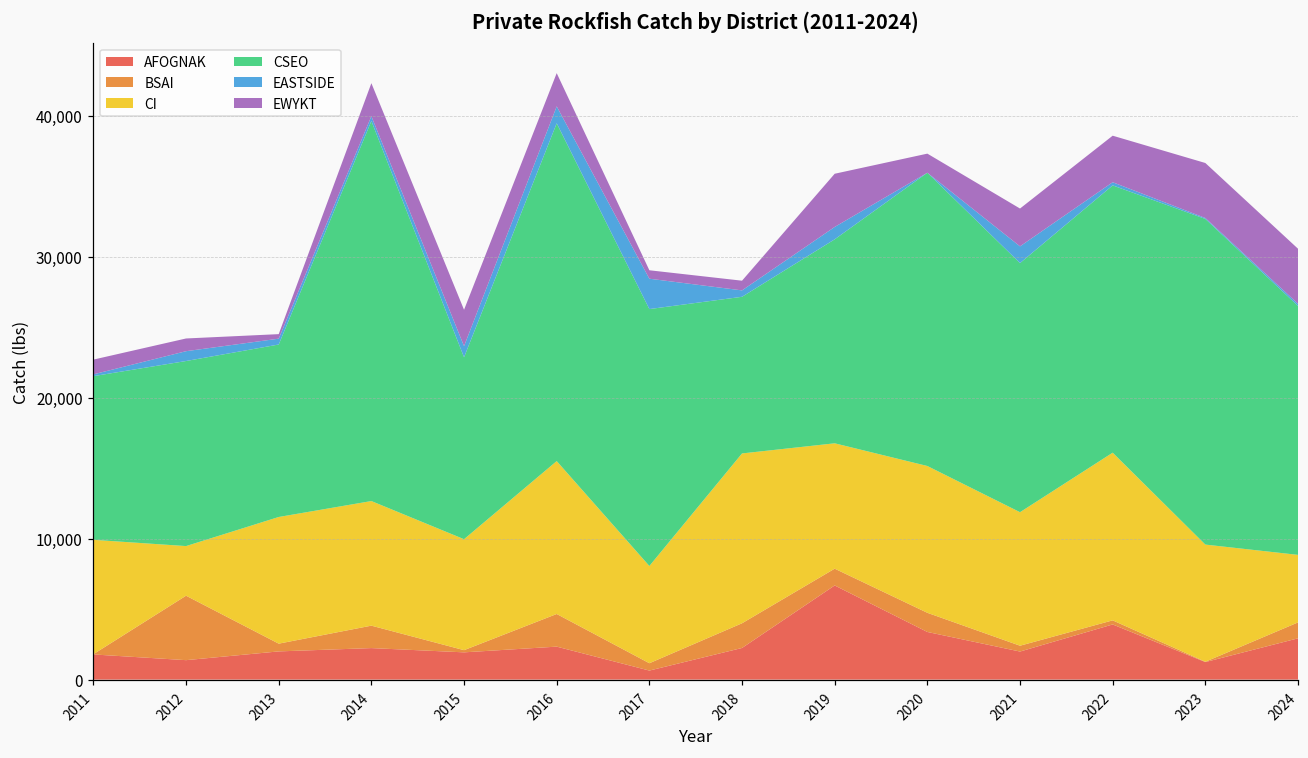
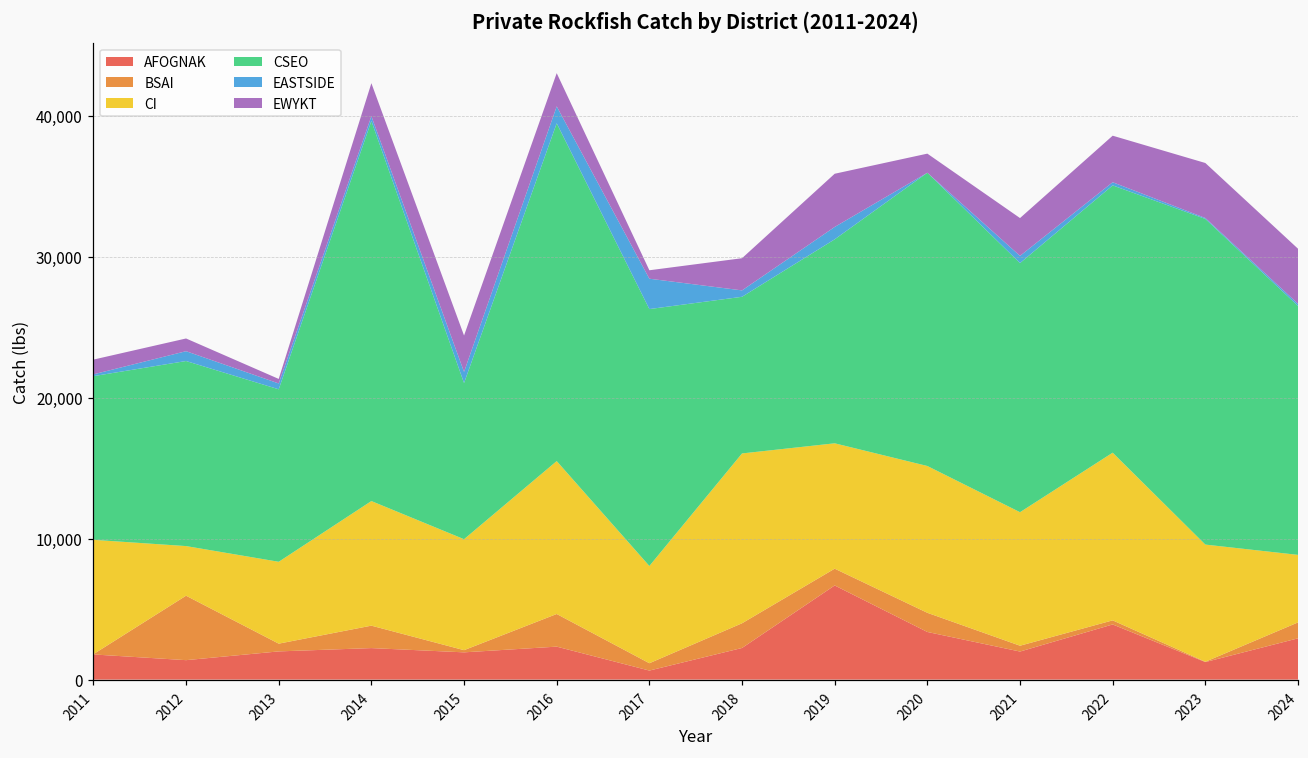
  {
    "CI": {
      "2011": "8,100",
      "2012": "3,500",
-     "2013": "9,000",
+     "2013": "5,800",
      "2014": "8,800",
      "2015": "7,900",
      "2016": "10,800",
      "2017": "6,900",
      "2018": "12,100",
      "2019": "8,900",
      "2020": "10,400",
      "2021": "9,500",
      "2022": "11,900",
      "2023": "8,300",
      "2024": "4,800"
    },
    "CSEO": {
      "2012": "13,100",
      "2013": "12,200",
      "2014": "27,000",
-     "2015": "12,900",
+     "2015": "11,100",
      "2016": "24,000",
      "2017": "18,200",
      "2018": "11,100",
      "2019": "14,500",
      "2021": "17,700",
      "2022": "19,000"
    },
    "EASTSIDE": {
      "2012": "700",
      "2013": "400",
      "2014": "300",
      "2015": "800",
      "2016": "1,200",
      "2017": "2,200",
      "2018": "500",
      "2019": "900",
-     "2021": "1,200",
+     "2021": "500",
      "2022": "200"
    },
    "EWYKT": {
      "2011": "1,000",
      "2012": "900",
      "2013": "300",
      "2014": "2,300",
      "2015": "2,600",
      "2016": "2,400",
      "2017": "600",
-     "2018": "700",
+     "2018": "2,300",
      "2019": "3,800",
      "2020": "1,400",
      "2021": "2,700",
      "2022": "3,300",
      "2023": "3,900",
      "2024": "3,900"
    }
  }
